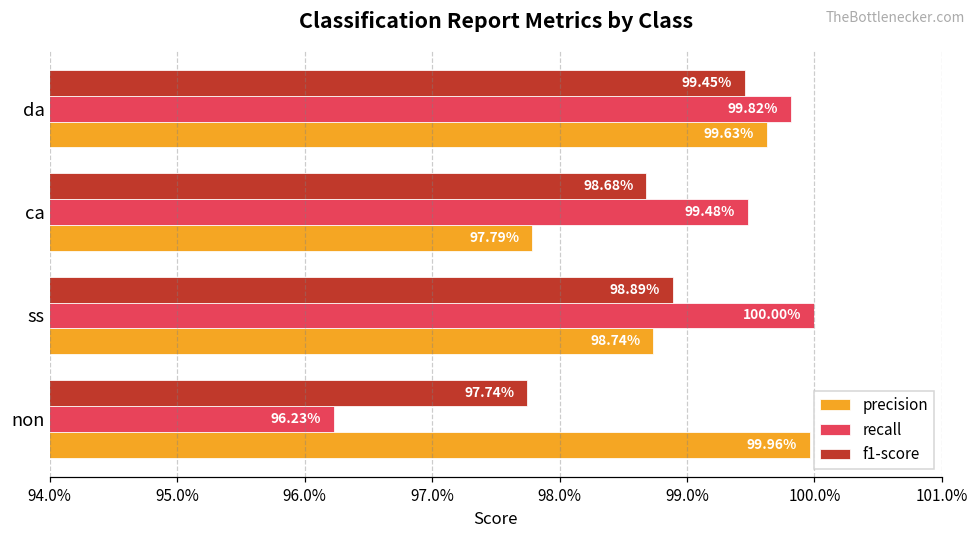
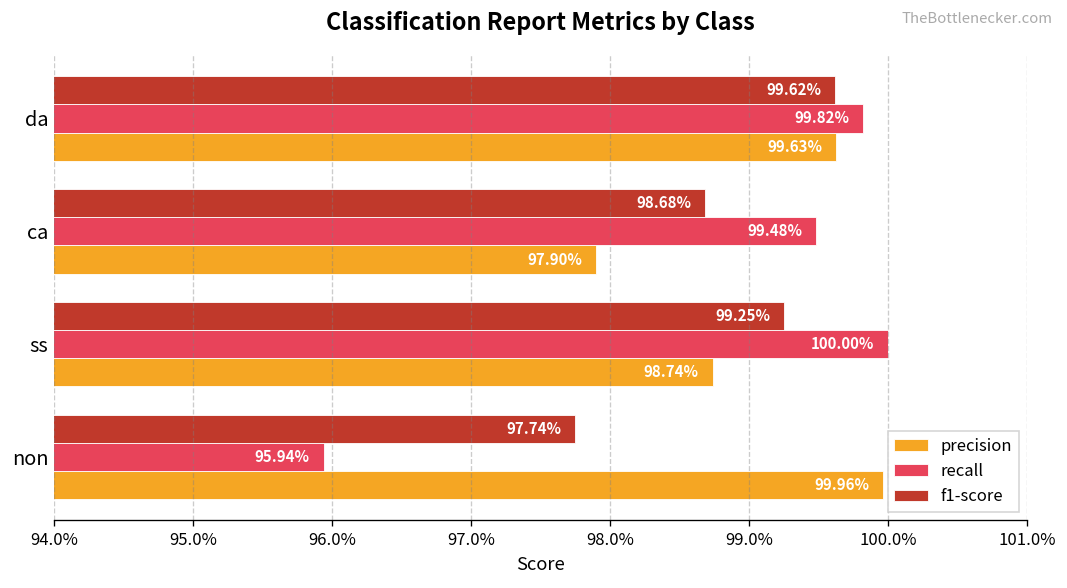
  {
    "precision": {
      "da": "99.63%",
-     "ca": "97.79%",
+     "ca": "97.90%",
      "ss": "98.74%",
      "non": "99.96%"
    },
    "recall": {
      "da": "99.82%",
      "ca": "99.48%",
      "ss": "100.00%",
-     "non": "96.23%"
+     "non": "95.94%"
    },
    "f1-score": {
-     "da": "99.45%",
+     "da": "99.62%",
      "ca": "98.68%",
-     "ss": "98.89%",
+     "ss": "99.25%",
      "non": "97.74%"
    }
  }
